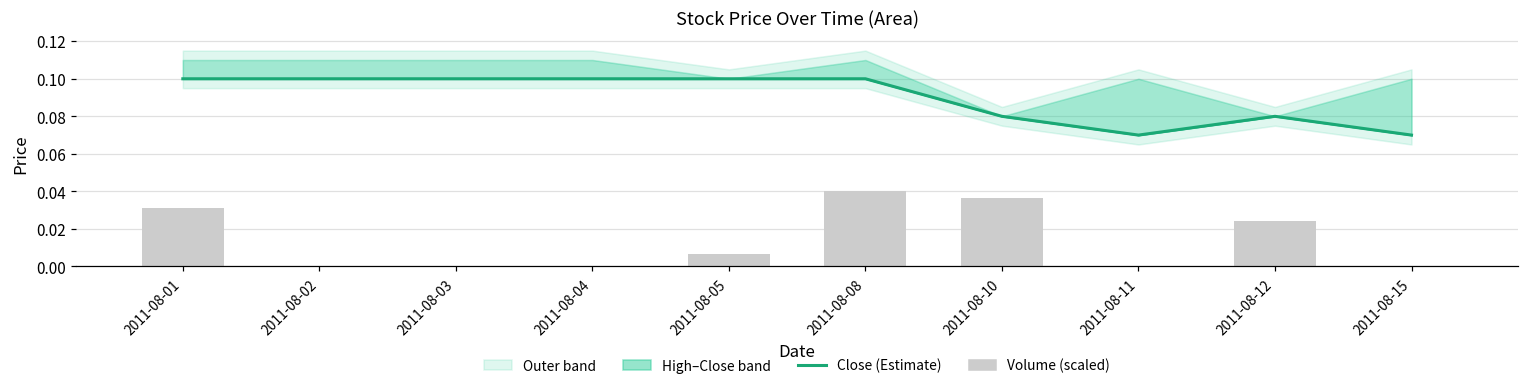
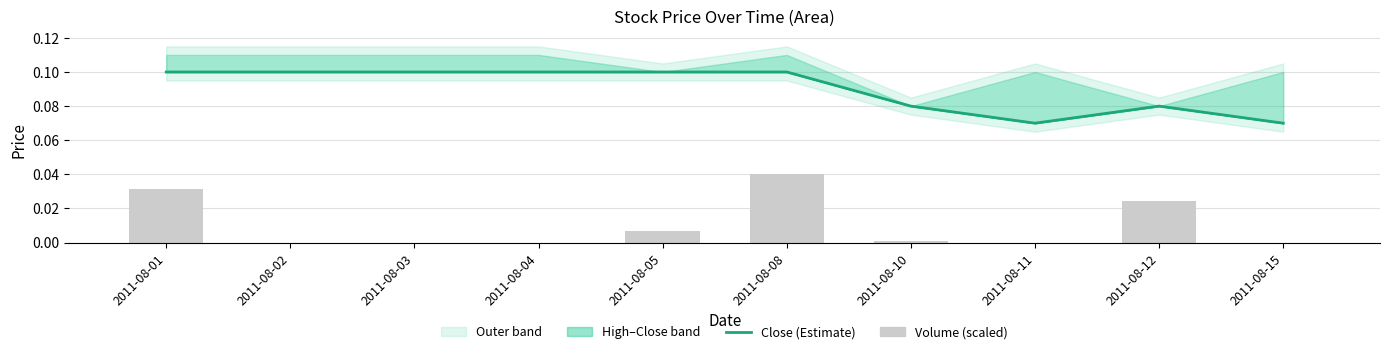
  {
    "Volume (scaled)": {
      "2011-08-01": 0.031,
      "2011-08-02": 0.000,
      "2011-08-03": 0.000,
      "2011-08-04": 0.000,
      "2011-08-05": 0.007,
      "2011-08-08": 0.040,
-     "2011-08-10": 0.037,
+     "2011-08-10": 0.001,
      "2011-08-11": 0.000,
      "2011-08-12": 0.024,
      "2011-08-15": 0.000
    }
  }
